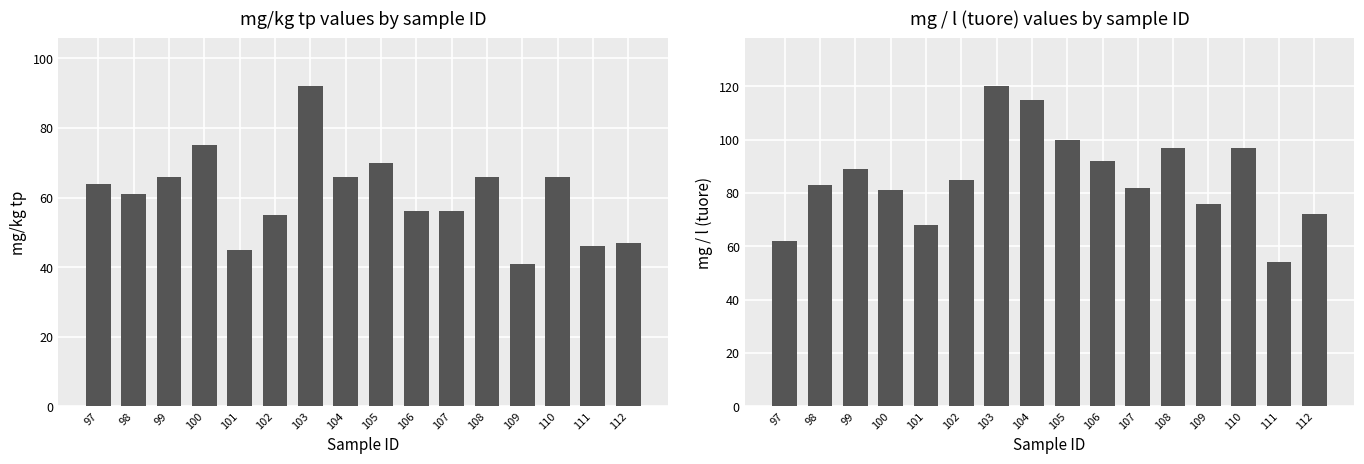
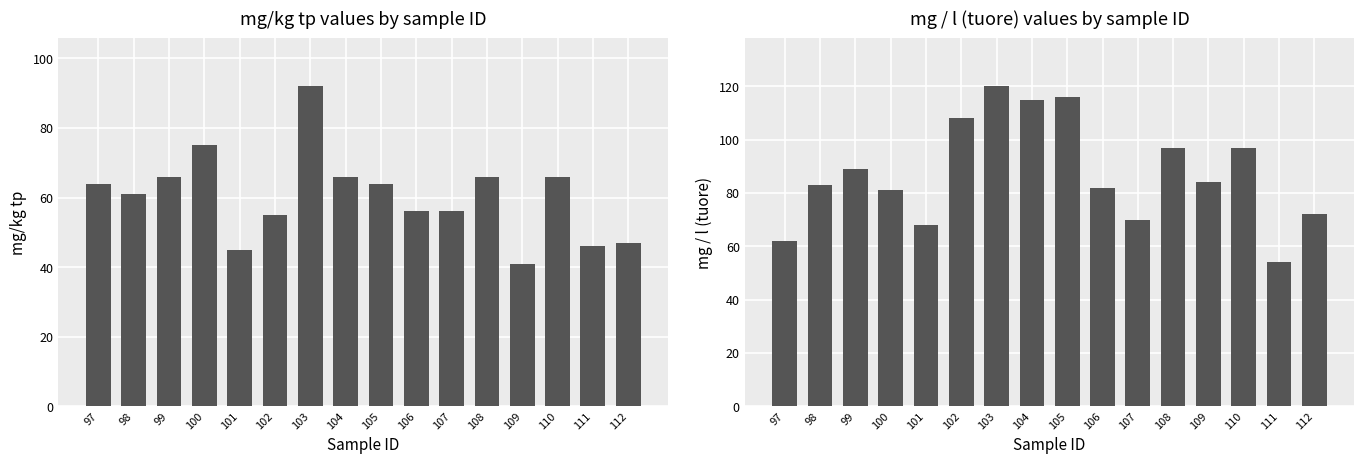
  {
    "mg/kg tp values by sample ID": {
      "97": 64,
      "98": 61,
      "99": 66,
      "100": 75,
      "101": 45,
      "102": 55,
      "103": 92,
      "104": 66,
-     "105": 70,
+     "105": 64,
      "106": 56,
      "107": 56,
      "108": 66,
      "109": 41,
      "110": 66,
      "111": 46,
      "112": 47
    },
    "mg / l (tuore) values by sample ID": {
      "97": 62,
      "98": 83,
      "99": 89,
      "100": 81,
      "101": 68,
-     "102": 85,
+     "102": 108,
      "103": 120,
      "104": 115,
-     "105": 100,
-     "106": 92,
-     "107": 82,
+     "105": 116,
+     "106": 82,
+     "107": 70,
      "108": 97,
-     "109": 76,
+     "109": 84,
      "110": 97,
      "111": 54,
      "112": 72
    }
  }
